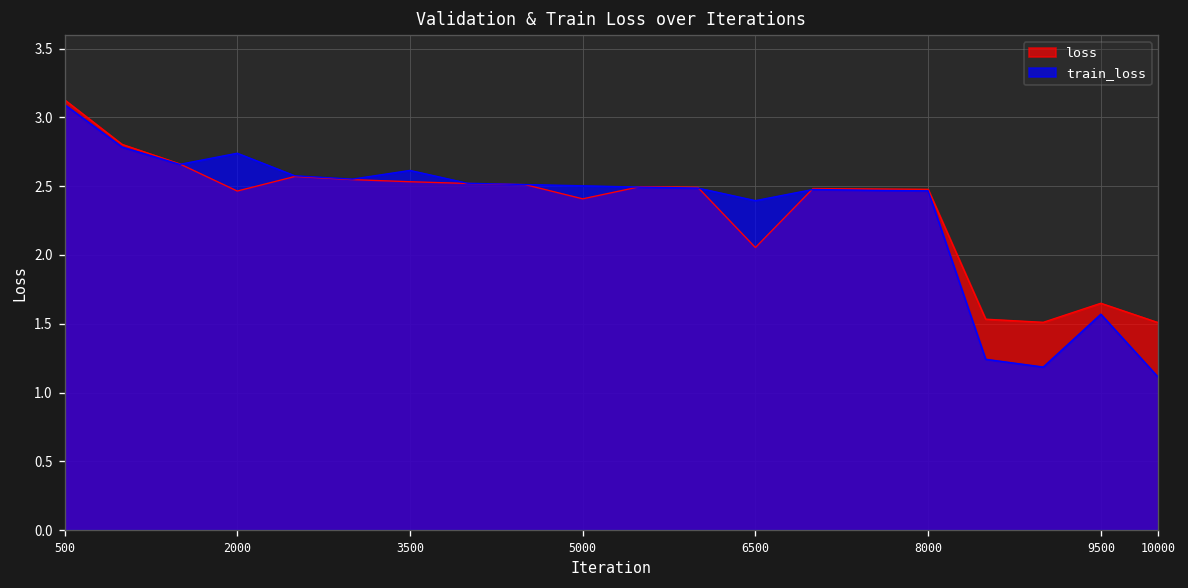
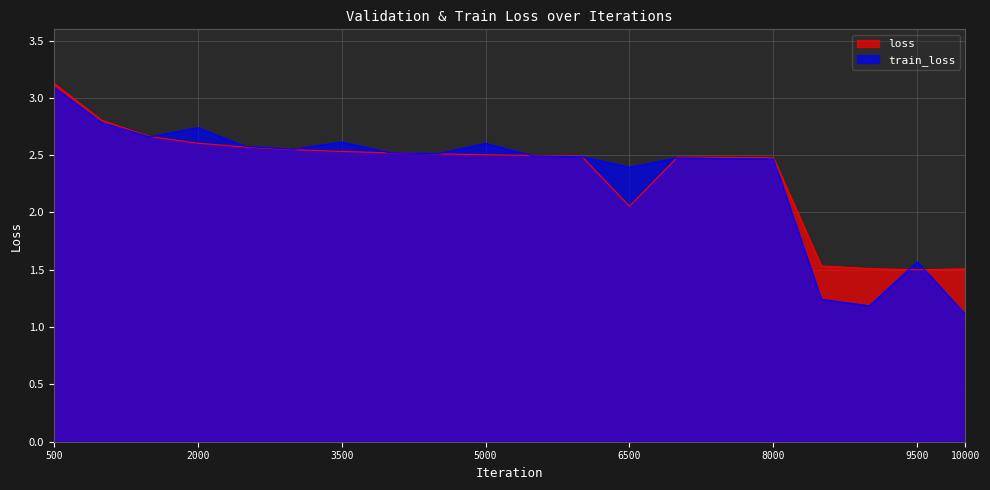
  {
    "loss": {
      "500": 3.13,
-     "2000": 2.46,
+     "2000": 2.60,
      "3500": 2.53,
-     "5000": 2.41,
+     "5000": 2.50,
      "6500": 2.05,
-     "9500": 1.65,
+     "9500": 1.50,
      "10000": 1.51
    },
    "train_loss": {
      "500": 3.09,
      "2000": 2.74,
      "3500": 2.61,
-     "5000": 2.50,
+     "5000": 2.60,
      "6500": 2.40,
      "9500": 1.57,
      "10000": 1.12
    }
  }
